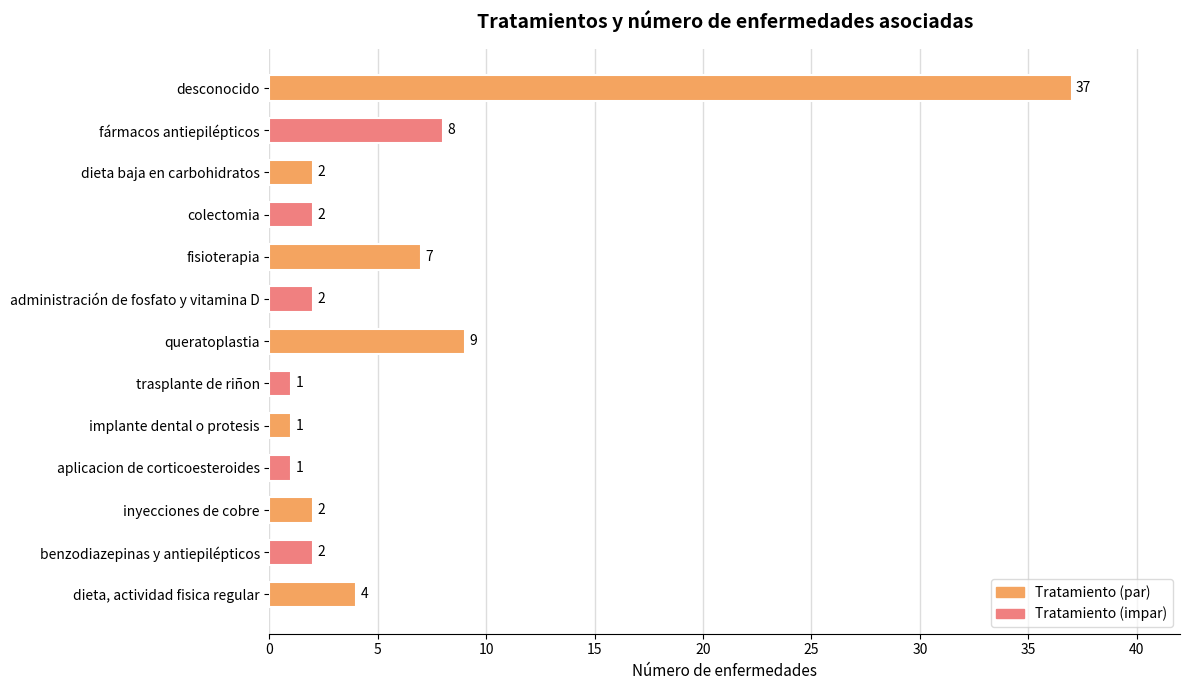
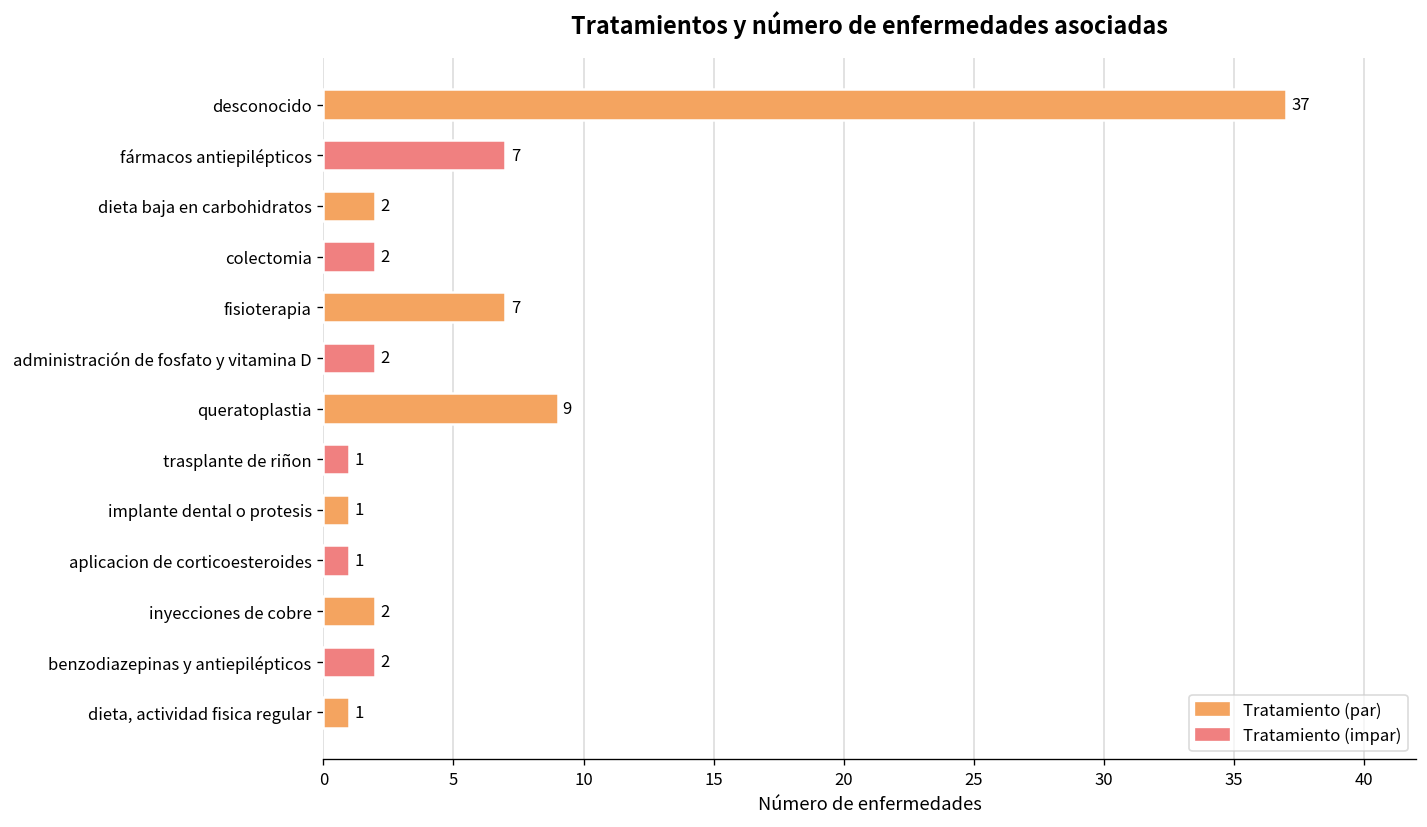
  {
    "desconocido": 37,
-   "fármacos antiepilépticos": 8,
+   "fármacos antiepilépticos": 7,
    "dieta baja en carbohidratos": 2,
    "colectomia": 2,
    "fisioterapia": 7,
    "administración de fosfato y vitamina D": 2,
    "queratoplastia": 9,
    "trasplante de riñon": 1,
    "implante dental o protesis": 1,
    "aplicacion de corticoesteroides": 1,
    "inyecciones de cobre": 2,
    "benzodiazepinas y antiepilépticos": 2,
-   "dieta, actividad fisica regular": 4
+   "dieta, actividad fisica regular": 1
  }
